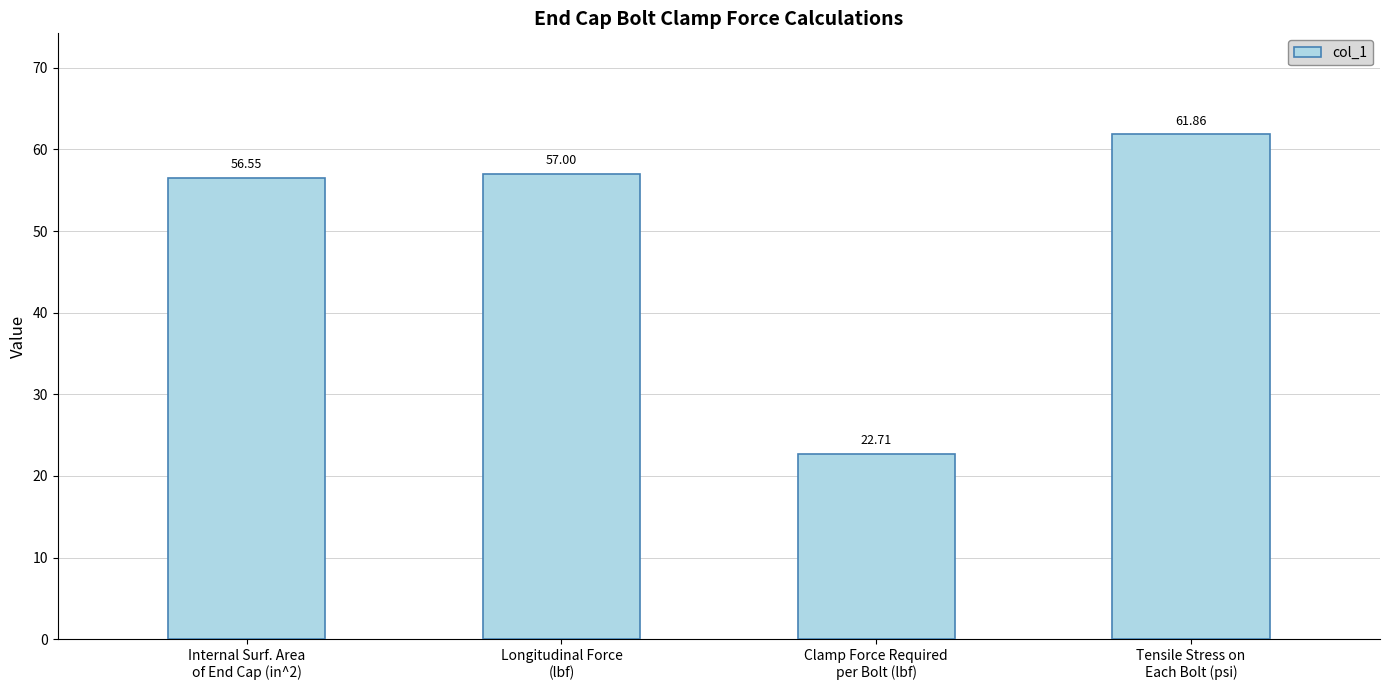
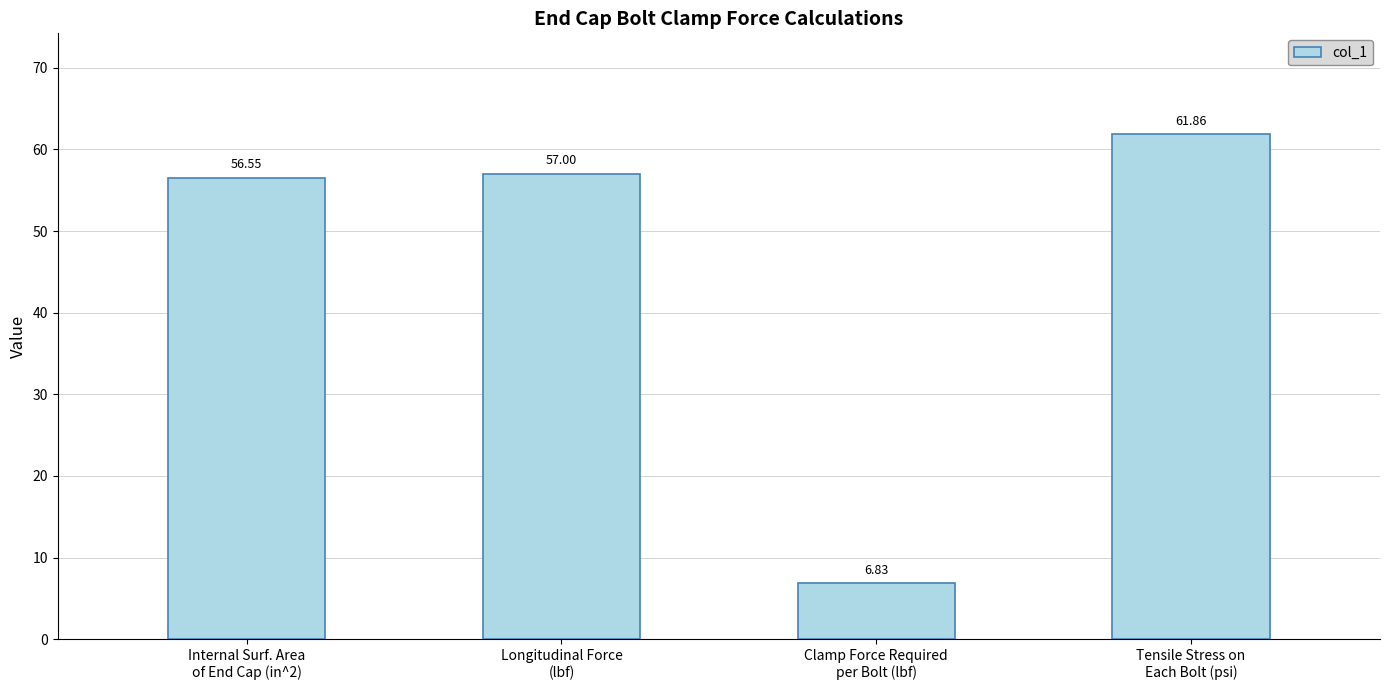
  {
    "Internal Surf. Area of End Cap (in^2)": 56.55,
    "Longitudinal Force (lbf)": 57.00,
-   "Clamp Force Required per Bolt (lbf)": 22.71,
+   "Clamp Force Required per Bolt (lbf)": 6.83,
    "Tensile Stress on Each Bolt (psi)": 61.86
  }
